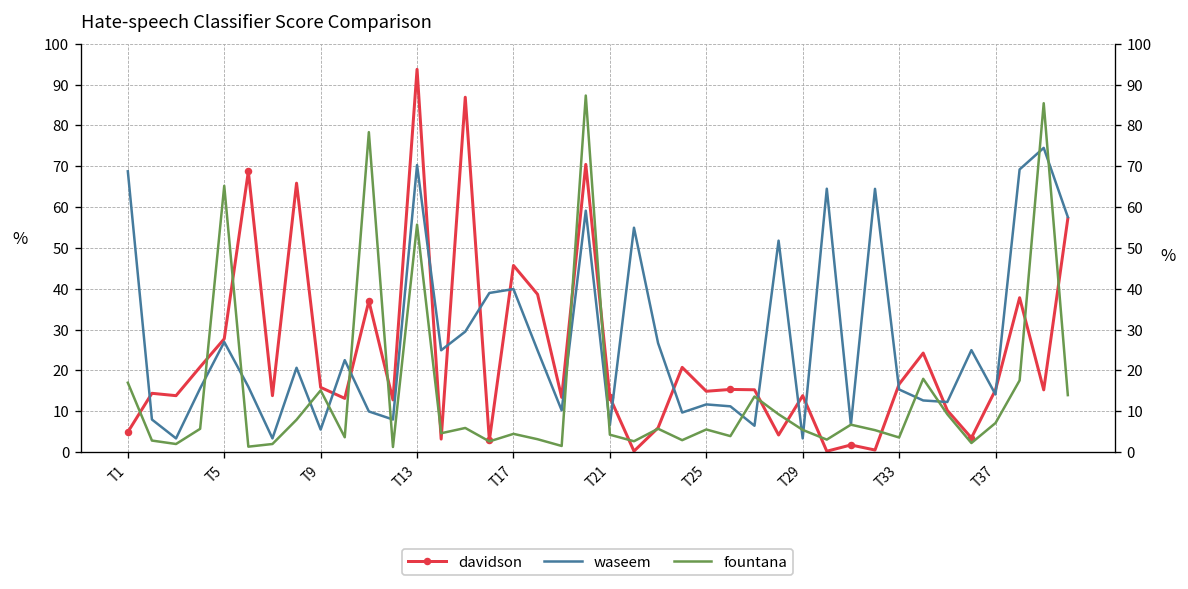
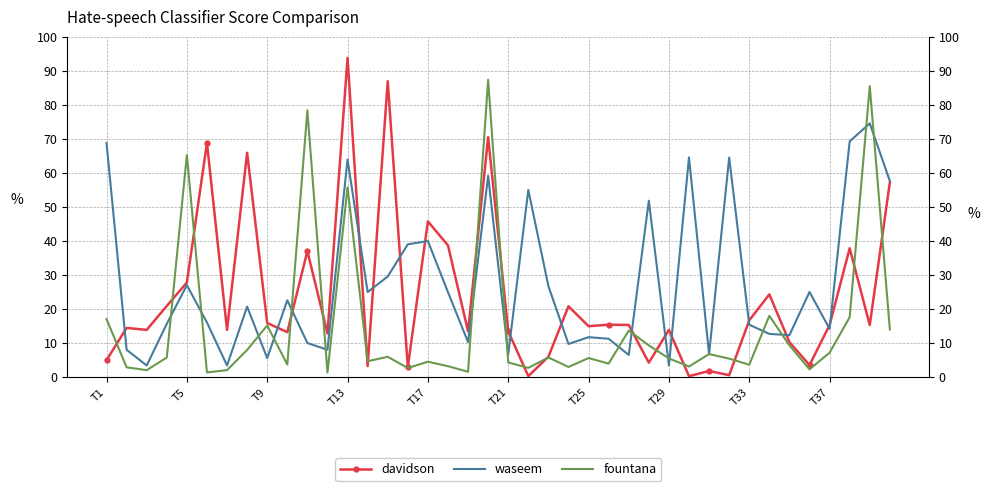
  {
    "davidson": {
      "T1": 5,
      "T5": 28,
      "T13": 94,
      "T17": 46,
      "T21": 13,
      "T25": 15,
      "T29": 14,
      "T33": 17,
      "T37": 15
    },
    "waseem": {
      "T1": 69,
      "T5": 27,
      "T9": 6,
-     "T13": 70,
+     "T13": 64,
      "T17": 40,
      "T21": 7,
      "T25": 12,
      "T29": 3,
      "T33": 15,
      "T37": 14
    },
    "fountana": {
      "T1": 17,
      "T5": 65,
      "T13": 56,
      "T17": 4,
      "T21": 4,
      "T25": 6,
      "T29": 5,
      "T33": 4,
      "T37": 7
    }
  }
